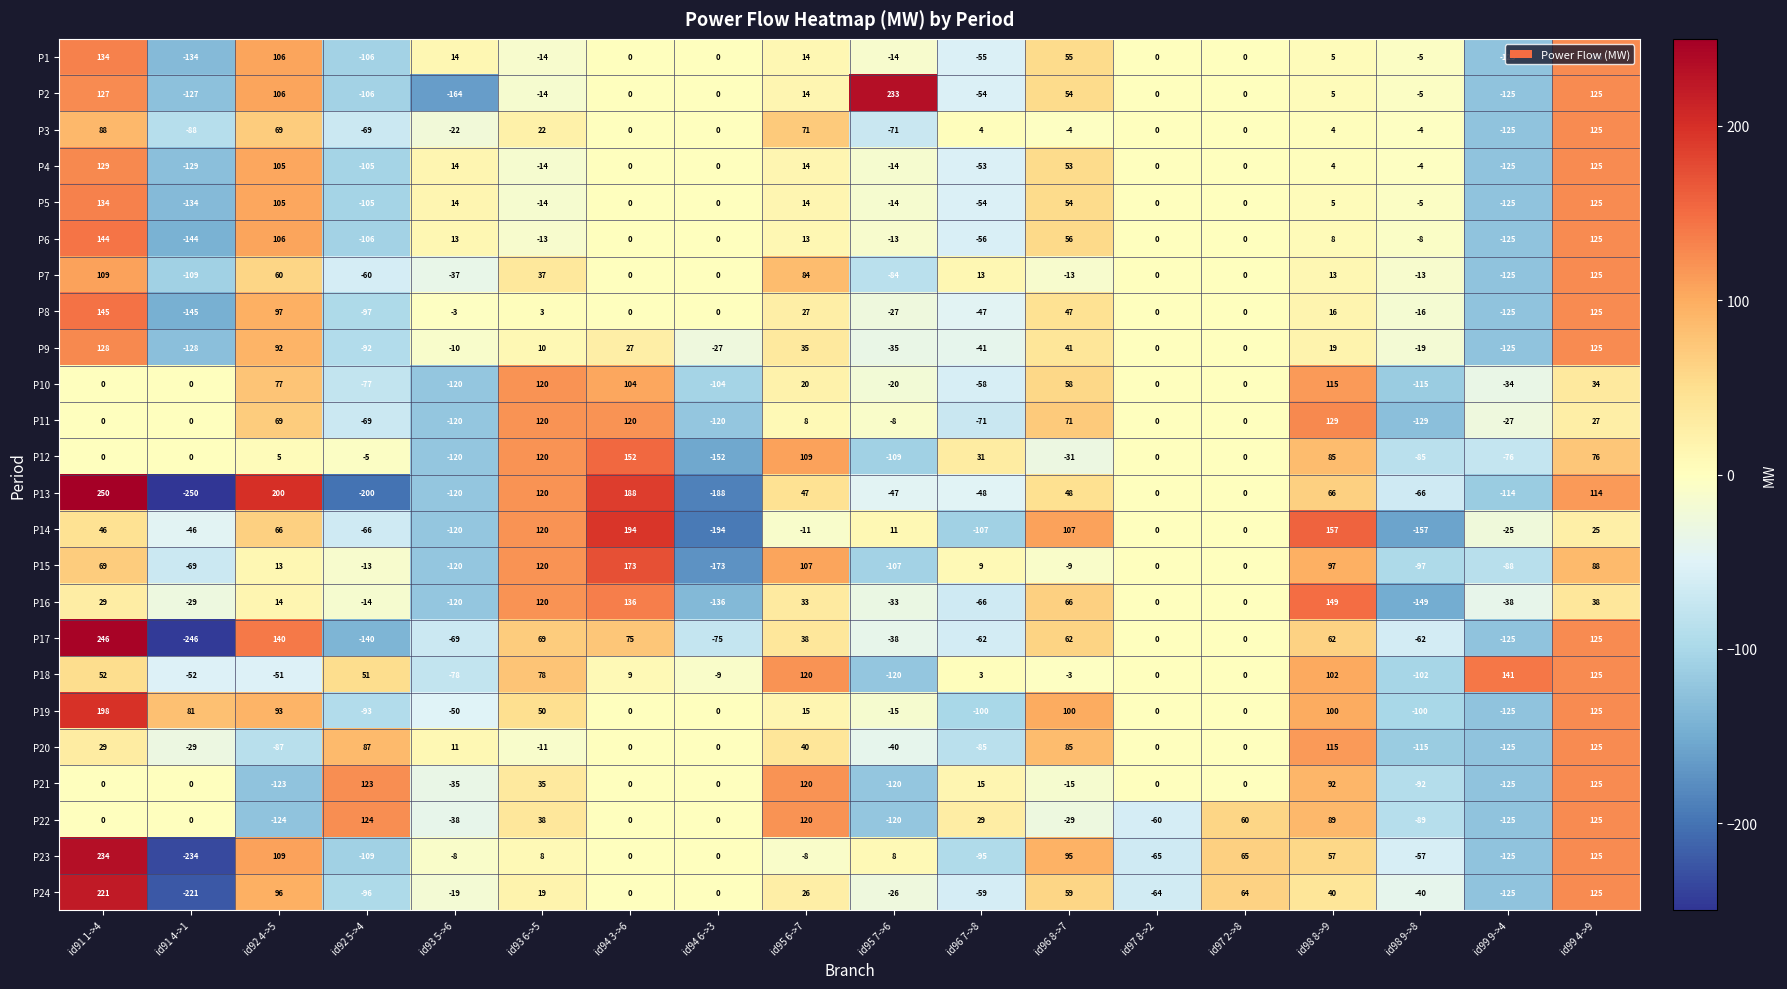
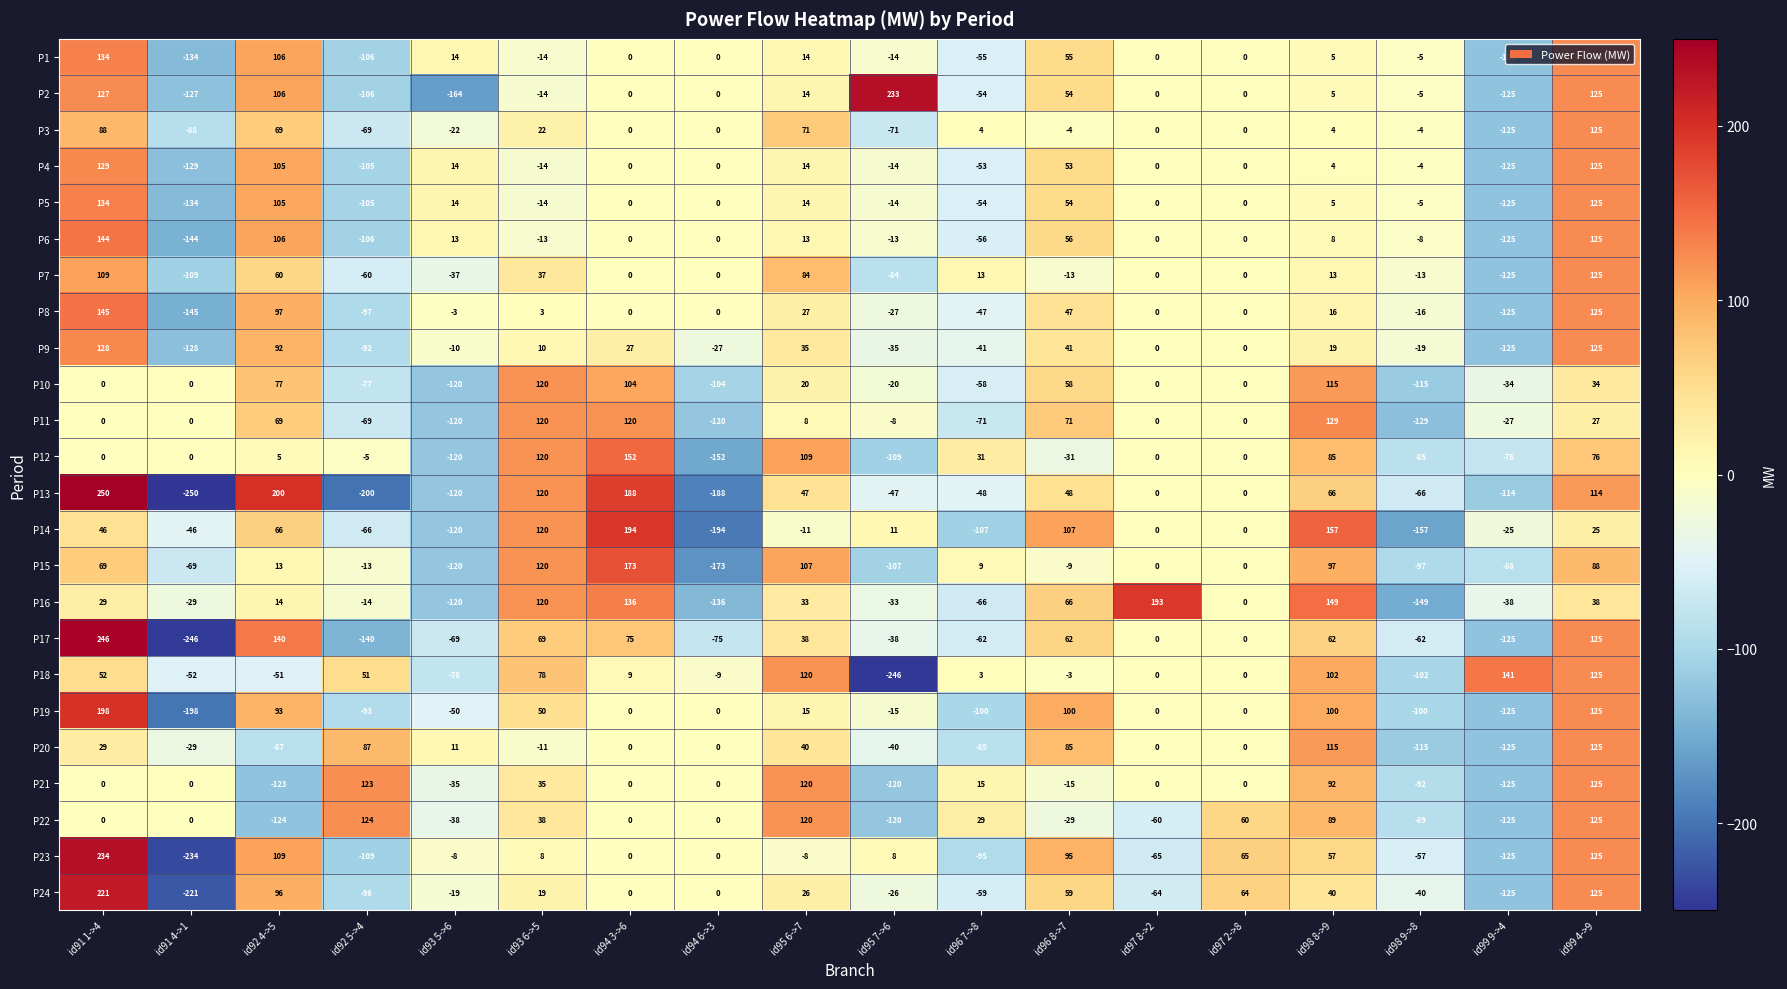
  {
    "P16": {
      "id91 1->4": 29,
      "id91 4->1": -29,
      "id92 4->5": 14,
      "id92 5->4": -14,
      "id93 5->6": -120,
      "id93 6->5": 120,
      "id94 3->6": 136,
      "id94 6->3": -136,
      "id95 6->7": 33,
      "id95 7->6": -33,
      "id96 7->8": -66,
      "id96 8->7": 66,
-     "id97 8->2": 0,
+     "id97 8->2": 193,
      "id97 2->8": 0,
      "id98 8->9": 149,
      "id98 9->8": -149,
      "id99 9->4": -38,
      "id99 4->9": 38
    },
    "P18": {
      "id91 1->4": 52,
      "id91 4->1": -52,
      "id92 4->5": -51,
      "id92 5->4": 51,
      "id93 5->6": -78,
      "id93 6->5": 78,
      "id94 3->6": 9,
      "id94 6->3": -9,
      "id95 6->7": 120,
-     "id95 7->6": -120,
+     "id95 7->6": -246,
      "id96 7->8": 3,
      "id96 8->7": -3,
      "id97 8->2": 0,
      "id97 2->8": 0,
      "id98 8->9": 102,
      "id98 9->8": -102,
      "id99 9->4": 141,
      "id99 4->9": 125
    },
    "P19": {
      "id91 1->4": 198,
-     "id91 4->1": 81,
+     "id91 4->1": -198,
      "id92 4->5": 93,
      "id92 5->4": -93,
      "id93 5->6": -50,
      "id93 6->5": 50,
      "id94 3->6": 0,
      "id94 6->3": 0,
      "id95 6->7": 15,
      "id95 7->6": -15,
      "id96 7->8": -100,
      "id96 8->7": 100,
      "id97 8->2": 0,
      "id97 2->8": 0,
      "id98 8->9": 100,
      "id98 9->8": -100,
      "id99 9->4": -125,
      "id99 4->9": 125
    }
  }
